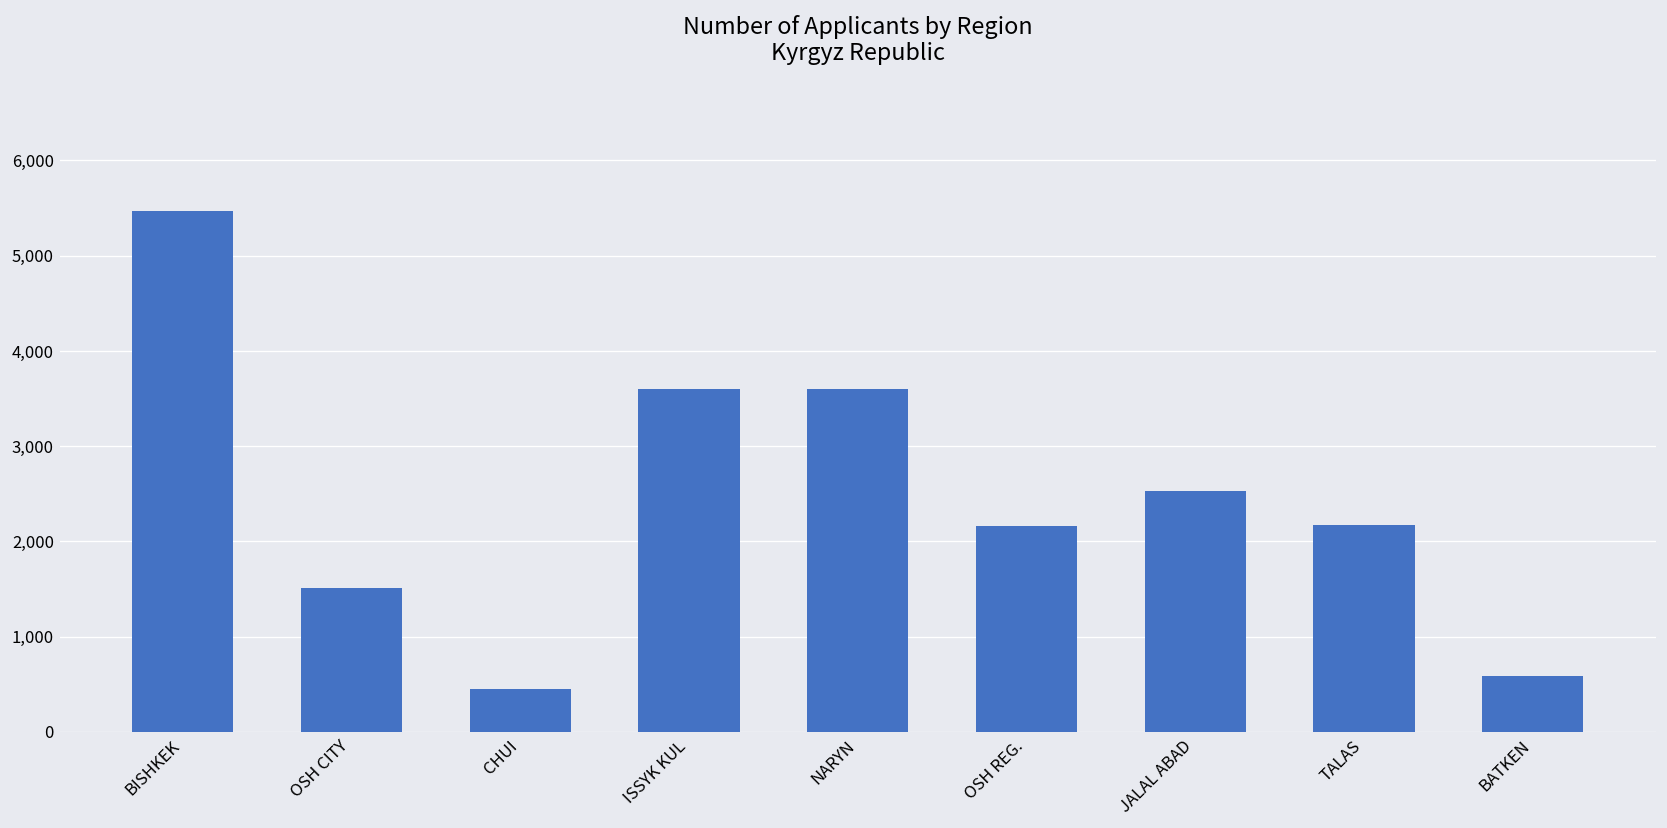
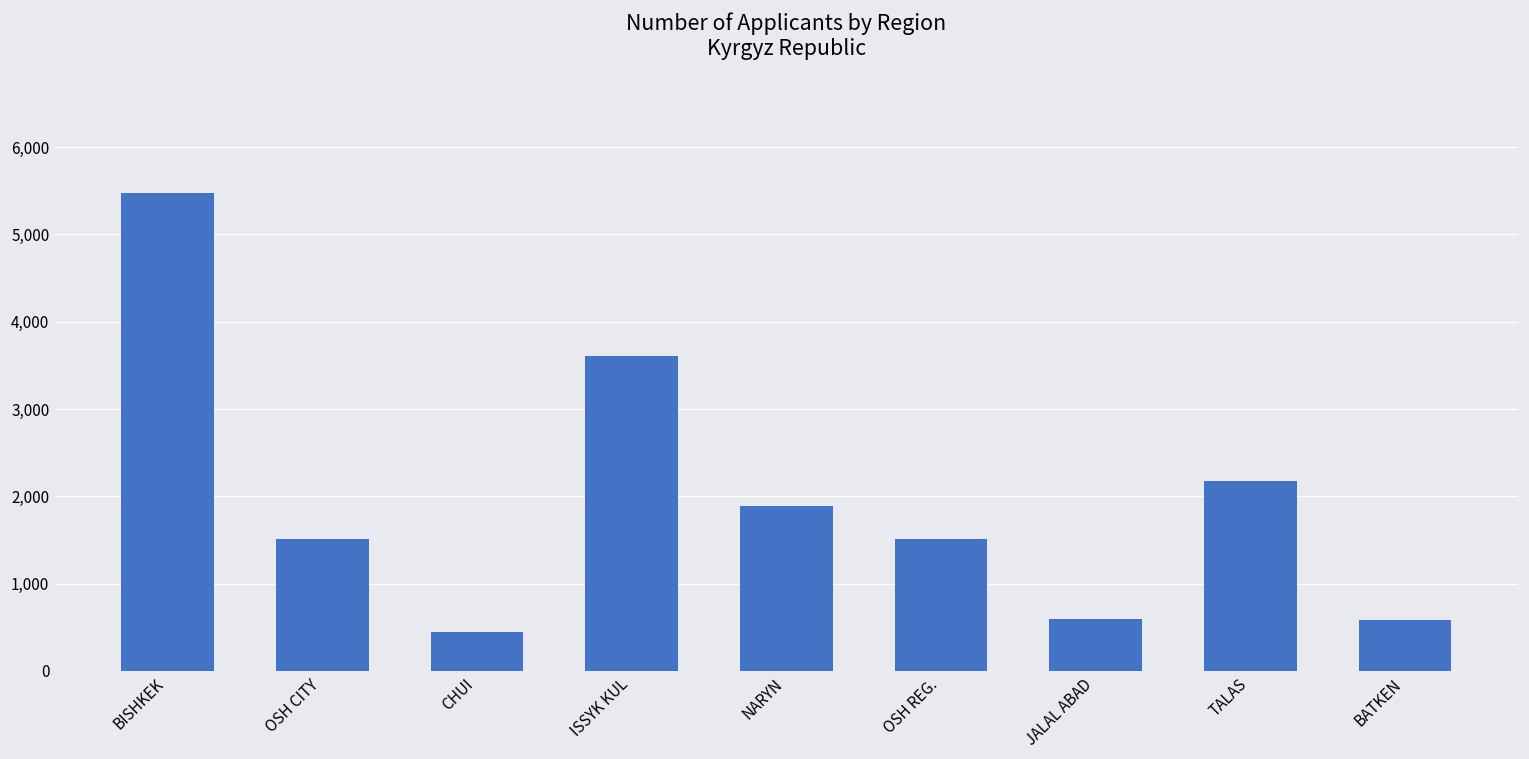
  {
    "BISHKEK": "5,500",
    "OSH CITY": "1,500",
    "CHUI": "400",
    "ISSYK KUL": "3,600",
-   "NARYN": "3,600",
-   "OSH REG.": "2,200",
-   "JALAL ABAD": "2,500",
+   "NARYN": "1,900",
+   "OSH REG.": "1,500",
+   "JALAL ABAD": "600",
    "TALAS": "2,200",
    "BATKEN": "600"
  }
